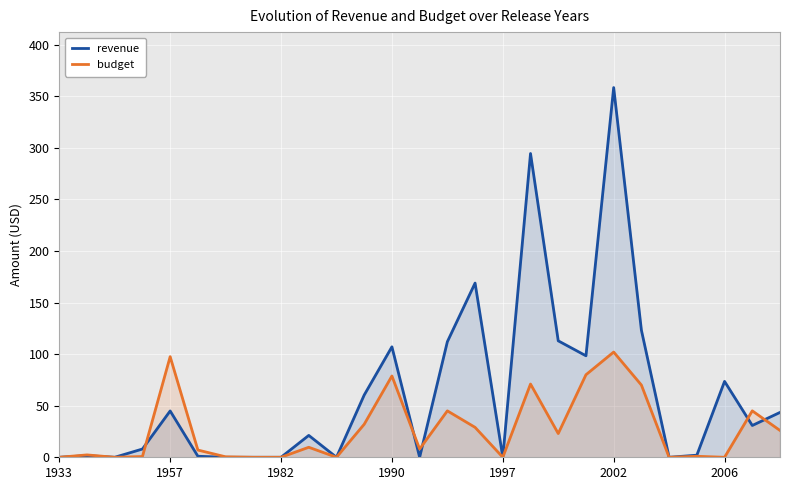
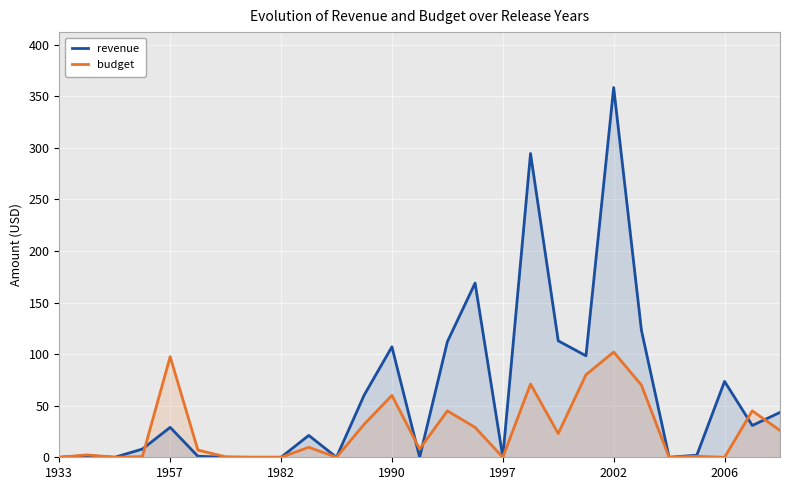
  {
    "revenue": {
-     "1957": 45,
+     "1957": 29,
      "1990": 107,
      "2002": 358,
      "2006": 74
    },
    "budget": {
      "1957": 98,
-     "1990": 79,
+     "1990": 60,
      "2002": 102,
      "2006": 0
    }
  }
